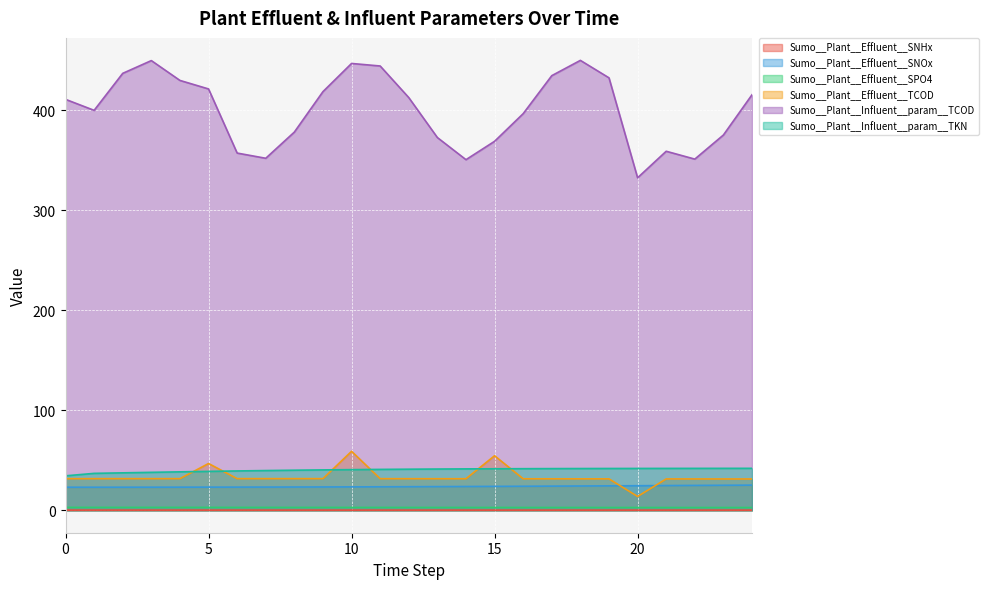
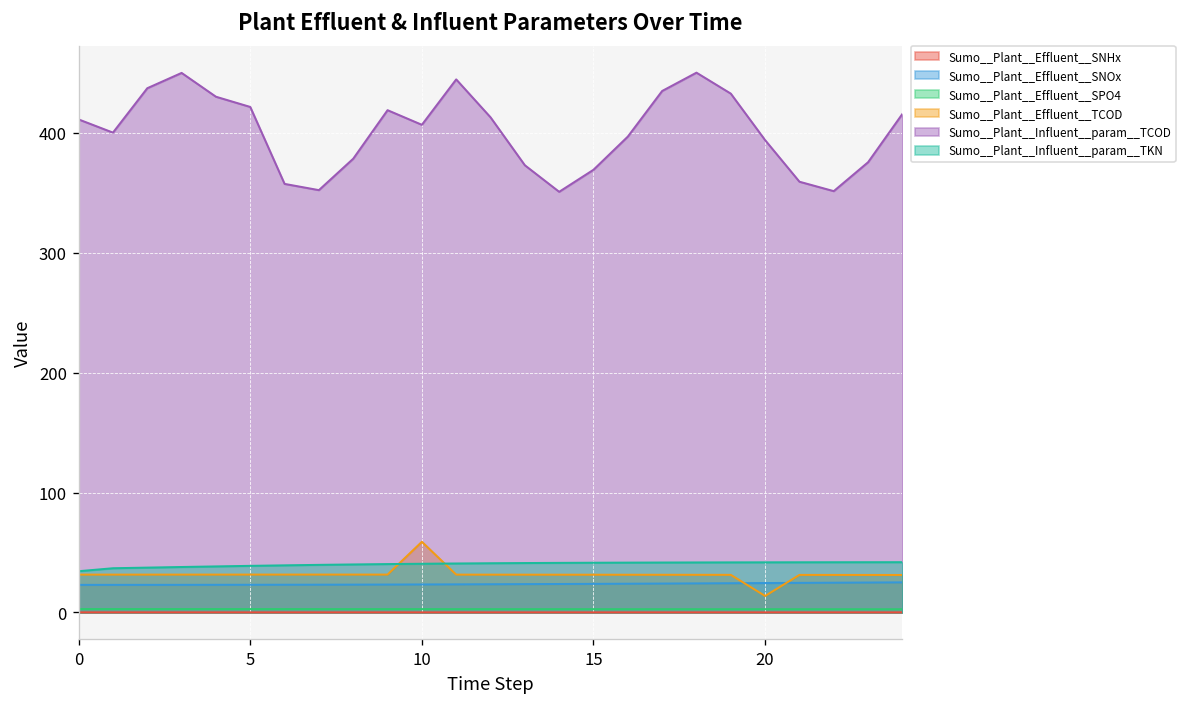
  {
    "Sumo__Plant__Effluent__SNHx": {
      "0": 0,
      "5": 0,
      "10": 0,
      "15": 0,
      "20": 0
    },
    "Sumo__Plant__Effluent__TCOD": {
      "0": 30,
-     "5": 50,
+     "5": 30,
      "10": 60,
-     "15": 50,
+     "15": 30,
      "20": 10
    },
    "Sumo__Plant__Influent__param__TCOD": {
      "0": 410,
      "5": 420,
-     "10": 450,
+     "10": 410,
      "15": 370,
-     "20": 330
+     "20": 390
    }
  }
